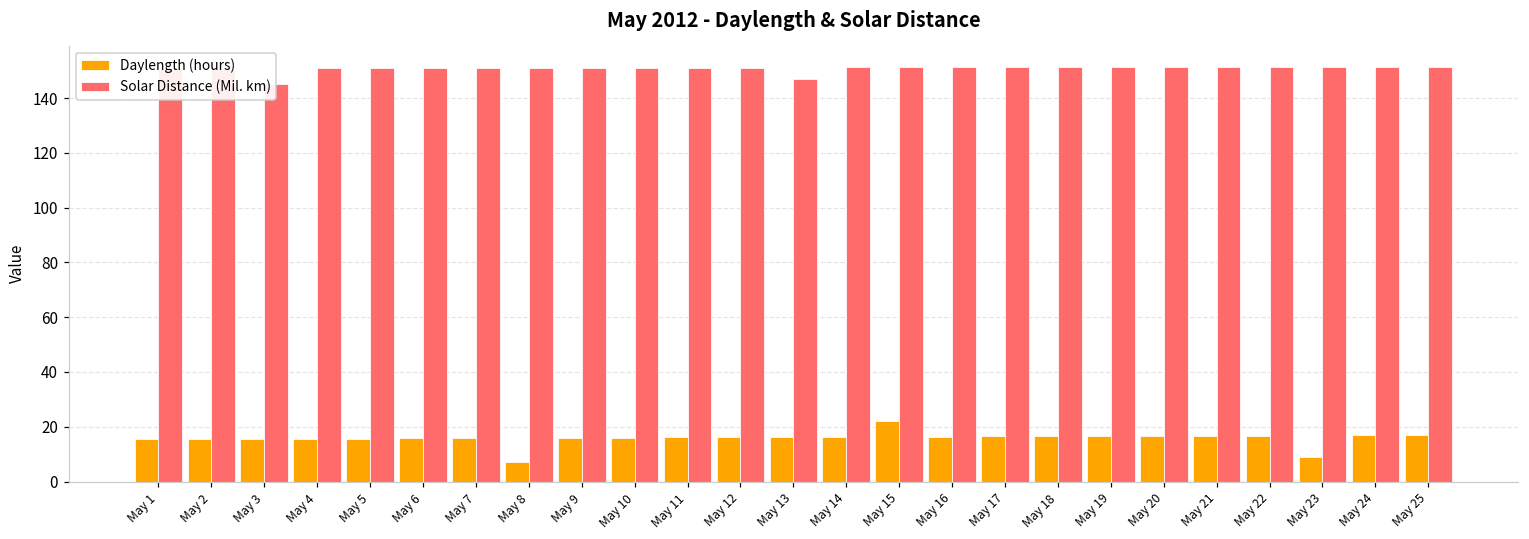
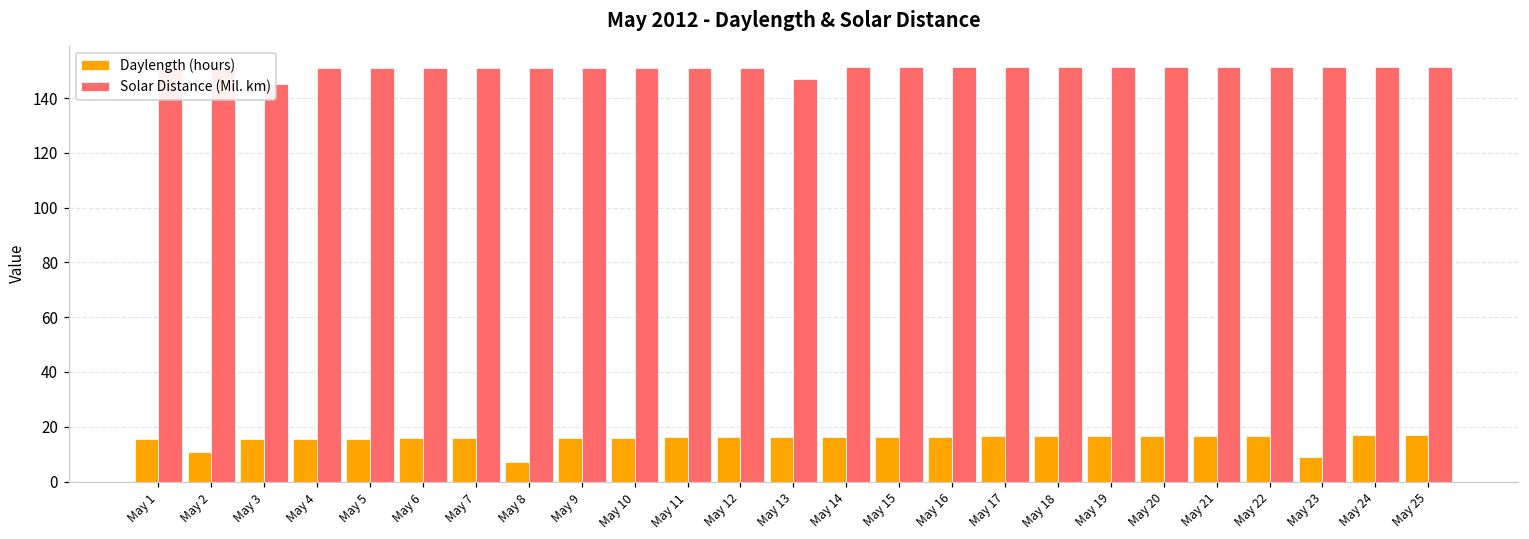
  {
    "Daylength (hours)": {
      "May 1": 15,
-     "May 2": 15,
+     "May 2": 11,
      "May 3": 16,
      "May 4": 16,
      "May 5": 16,
      "May 6": 16,
      "May 7": 16,
      "May 8": 7,
      "May 9": 16,
      "May 10": 16,
      "May 11": 16,
      "May 12": 16,
      "May 13": 16,
      "May 14": 16,
-     "May 15": 22,
+     "May 15": 16,
      "May 16": 16,
      "May 17": 16,
      "May 18": 17,
      "May 19": 17,
      "May 20": 17,
      "May 21": 17,
      "May 22": 17,
      "May 23": 9,
      "May 24": 17,
      "May 25": 17
    },
    "Solar Distance (Mil. km)": {
      "May 3": 145,
      "May 4": 151,
      "May 5": 151,
      "May 6": 151,
      "May 7": 151,
      "May 8": 151,
      "May 9": 151,
      "May 10": 151,
      "May 11": 151,
      "May 12": 151,
      "May 13": 147,
      "May 14": 151,
      "May 15": 151,
      "May 16": 151,
      "May 17": 151,
      "May 18": 151,
      "May 19": 151,
      "May 20": 151,
      "May 21": 151,
      "May 22": 151,
      "May 23": 151,
      "May 24": 152,
      "May 25": 152
    }
  }
